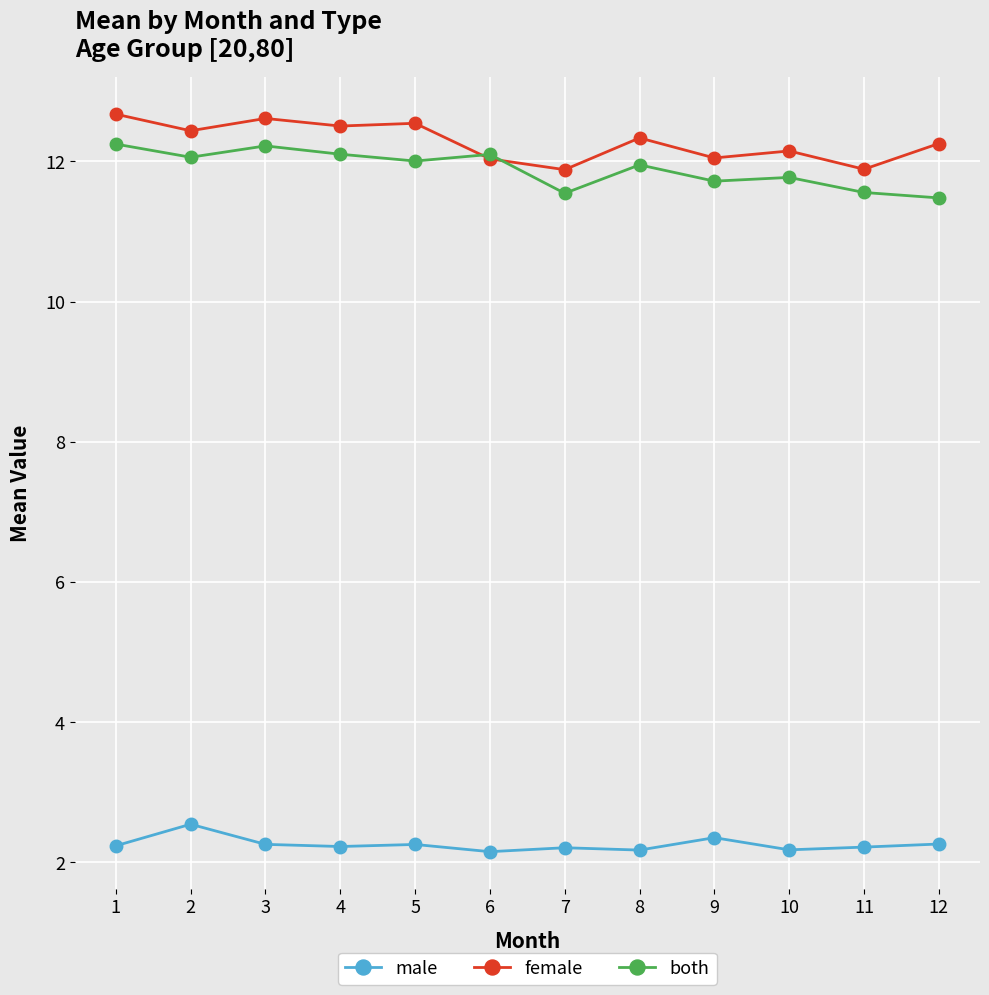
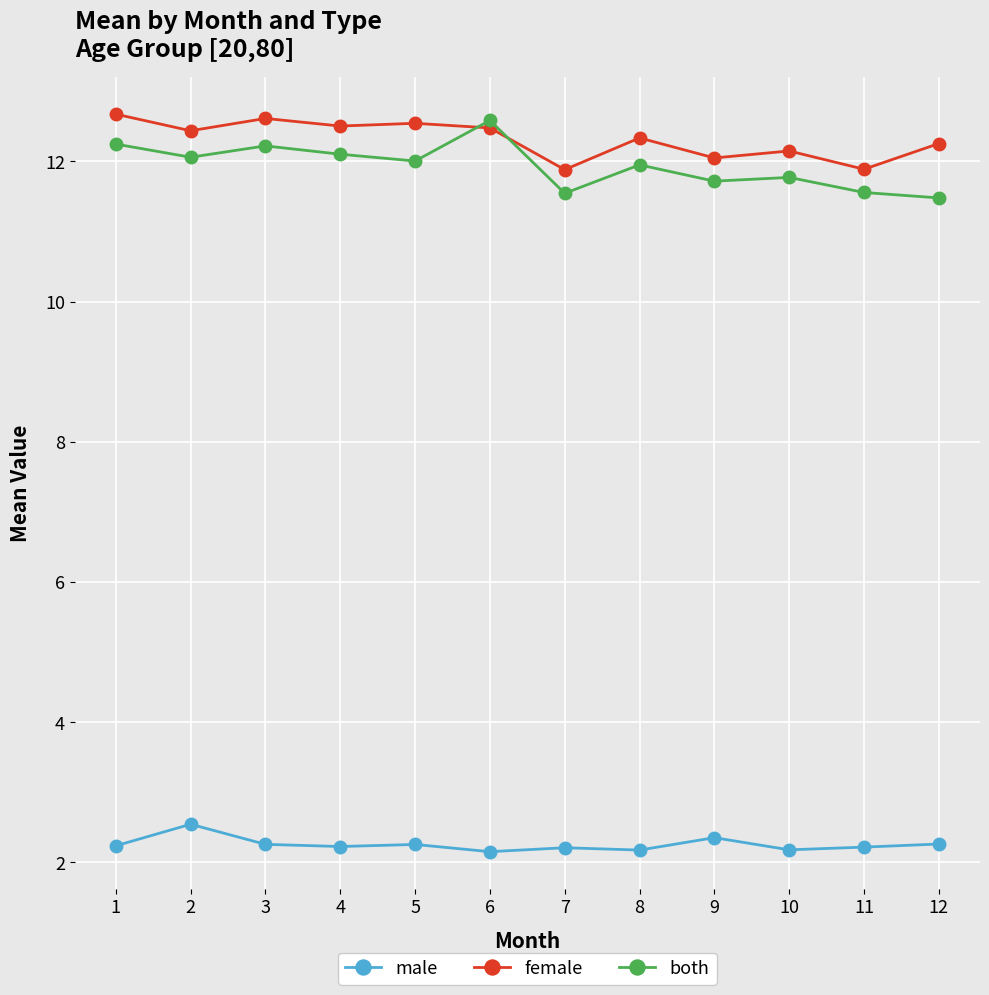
  {
    "male": {
      "1": 2.2,
      "2": 2.5,
      "3": 2.3,
      "4": 2.2,
      "5": 2.3,
      "6": 2.2,
      "7": 2.2,
      "8": 2.2,
      "9": 2.4,
      "10": 2.2,
      "11": 2.2,
      "12": 2.3
    },
    "female": {
      "1": 12.7,
      "2": 12.4,
      "3": 12.6,
      "4": 12.5,
      "5": 12.5,
-     "6": 12.0,
+     "6": 12.5,
      "7": 11.9,
      "8": 12.3,
      "9": 12.0,
      "10": 12.1,
      "11": 11.9,
      "12": 12.3
    },
    "both": {
      "1": 12.2,
      "2": 12.1,
      "3": 12.2,
      "4": 12.1,
      "5": 12.0,
-     "6": 12.1,
+     "6": 12.6,
      "7": 11.5,
      "8": 11.9,
      "9": 11.7,
      "10": 11.8,
      "11": 11.6,
      "12": 11.5
    }
  }
